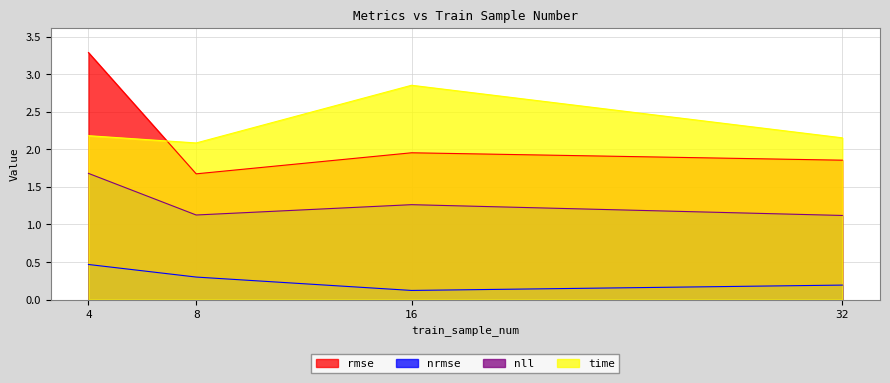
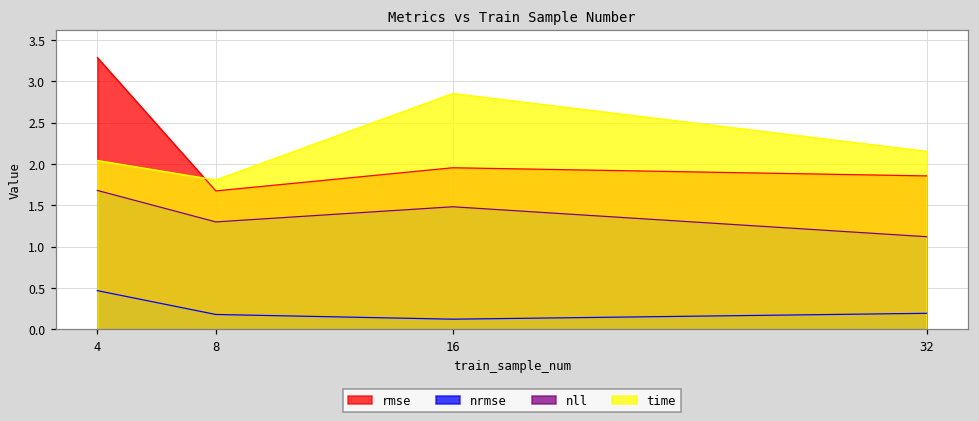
  {
    "rmse": {
      "4": 3.3,
      "8": 1.7,
      "16": 2.0,
      "32": 1.9
    },
    "nrmse": {
      "4": 0.5,
-     "8": 0.3,
+     "8": 0.2,
      "16": 0.1,
      "32": 0.2
    },
    "nll": {
      "4": 1.7,
-     "8": 1.1,
-     "16": 1.3,
+     "8": 1.3,
+     "16": 1.5,
      "32": 1.1
    },
    "time": {
-     "4": 2.2,
-     "8": 2.1,
+     "4": 2.0,
+     "8": 1.8,
      "16": 2.9,
      "32": 2.2
    }
  }
